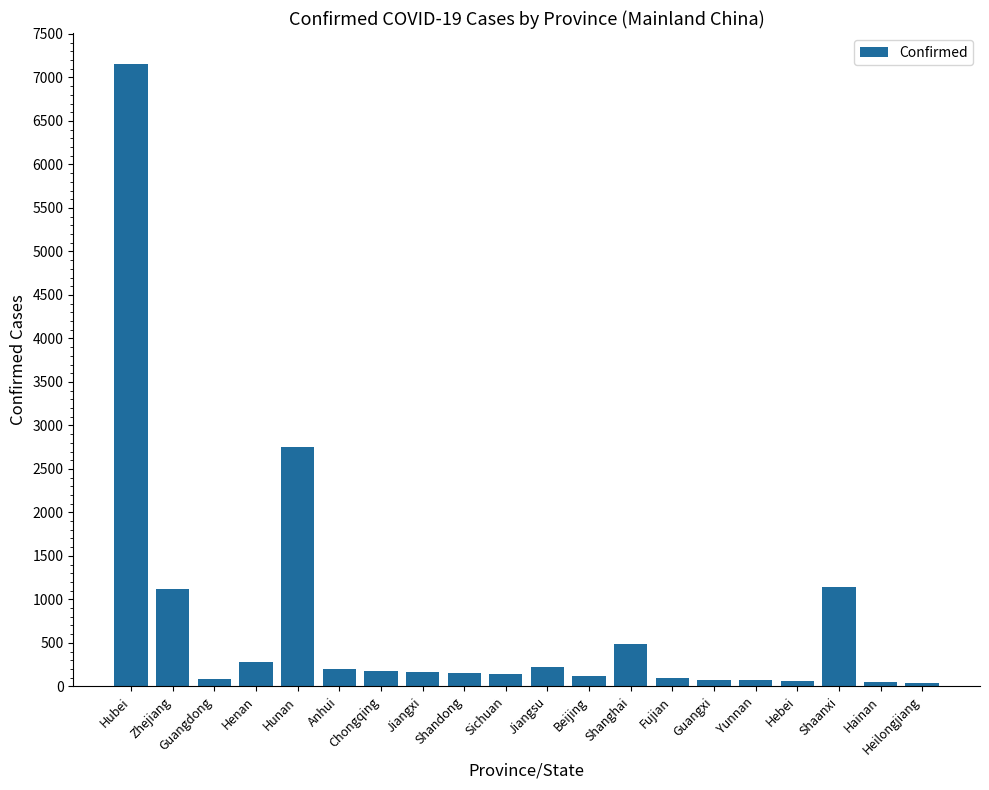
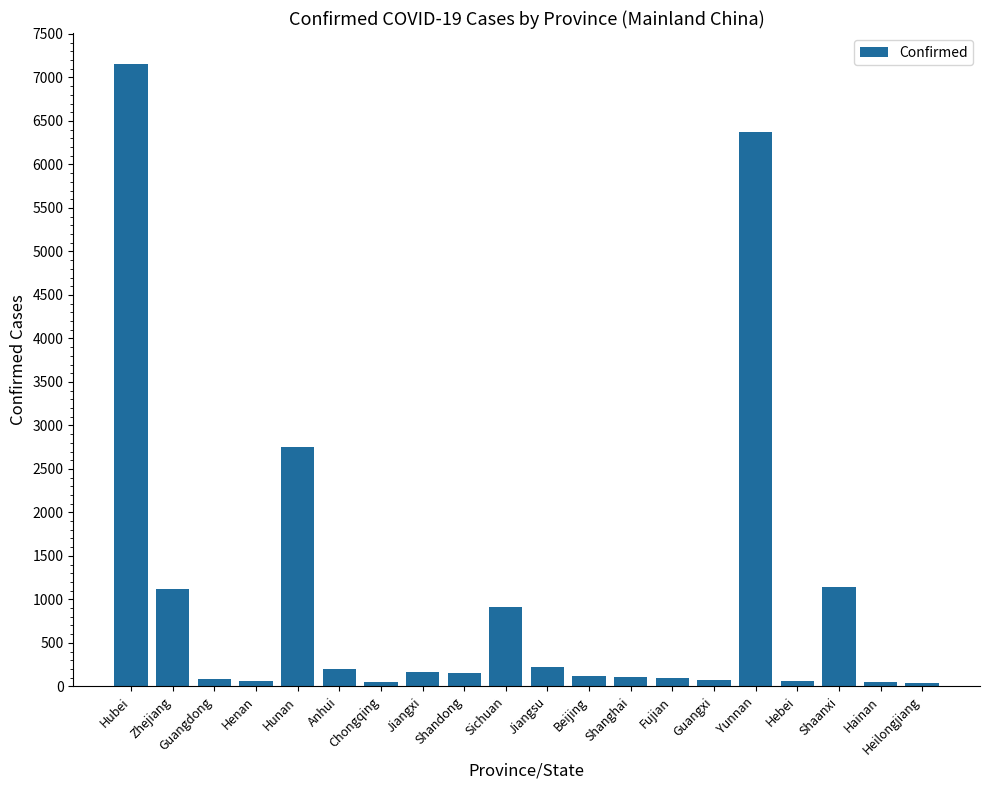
  {
    "Hubei": 7200,
    "Zhejiang": 1100,
    "Guangdong": 100,
-   "Henan": 300,
+   "Henan": 100,
    "Hunan": 2800,
    "Anhui": 200,
-   "Chongqing": 200,
+   "Chongqing": 100,
    "Jiangxi": 200,
    "Shandong": 200,
-   "Sichuan": 100,
+   "Sichuan": 900,
    "Jiangsu": 200,
    "Beijing": 100,
-   "Shanghai": 500,
+   "Shanghai": 100,
    "Fujian": 100,
    "Guangxi": 100,
-   "Yunnan": 100,
+   "Yunnan": 6400,
    "Hebei": 100,
    "Shaanxi": 1100,
    "Hainan": 0,
    "Heilongjiang": 0
  }
